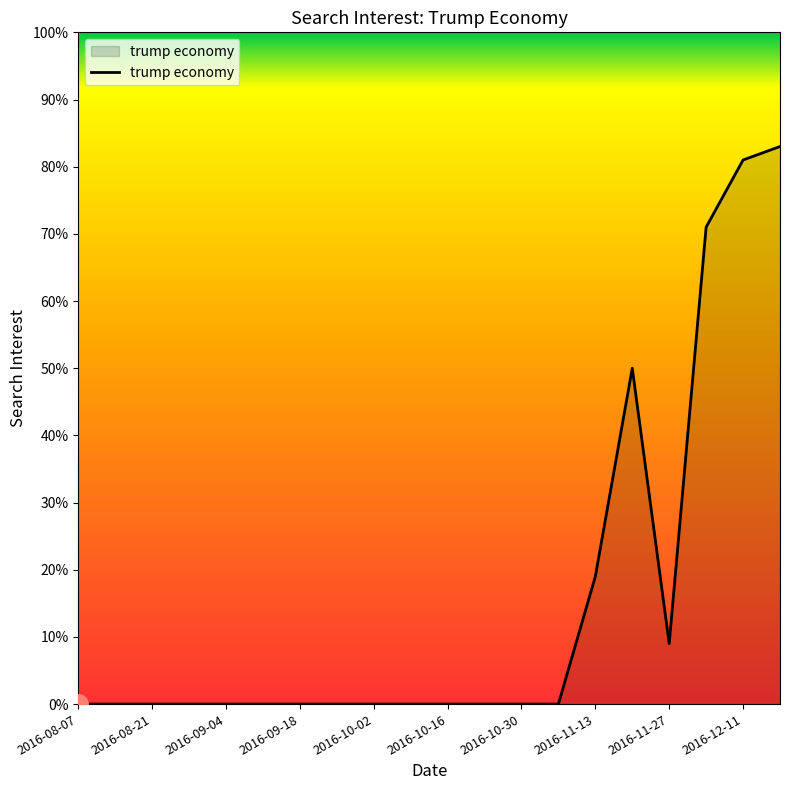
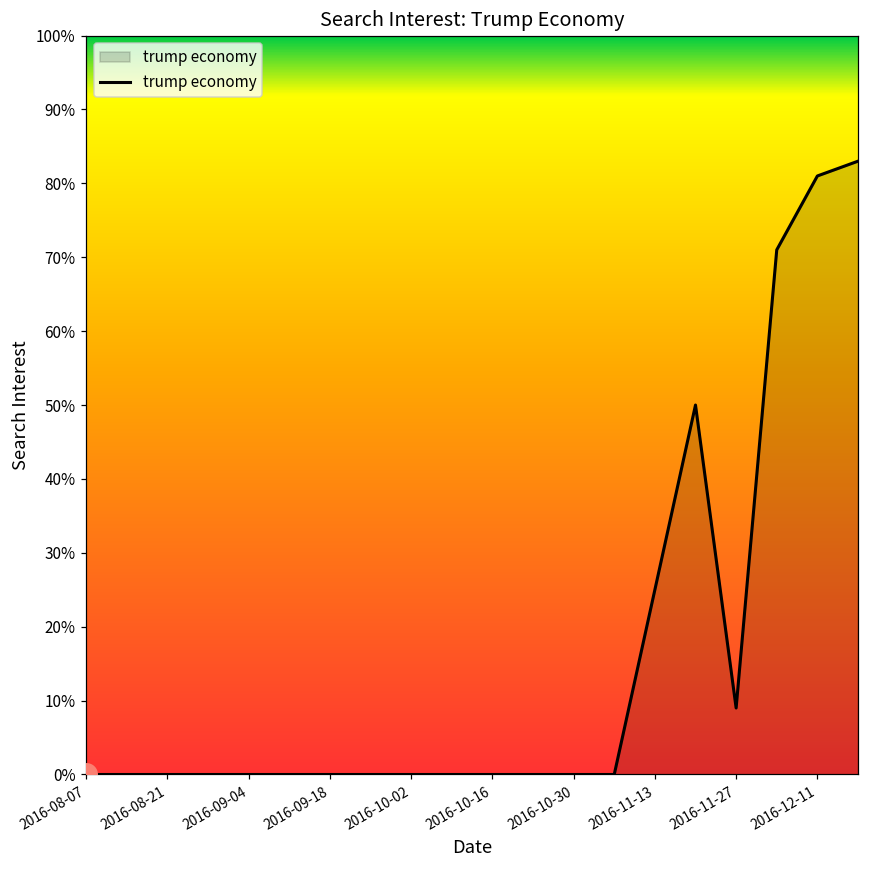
  {
    "trump economy": {
      "2016-08-21": "0%",
      "2016-09-04": "0%",
      "2016-09-18": "0%",
      "2016-10-02": "0%",
      "2016-10-16": "0%",
      "2016-10-30": "0%",
-     "2016-11-13": "19%",
+     "2016-11-13": "25%",
      "2016-11-27": "9%",
      "2016-12-11": "81%"
    }
  }
